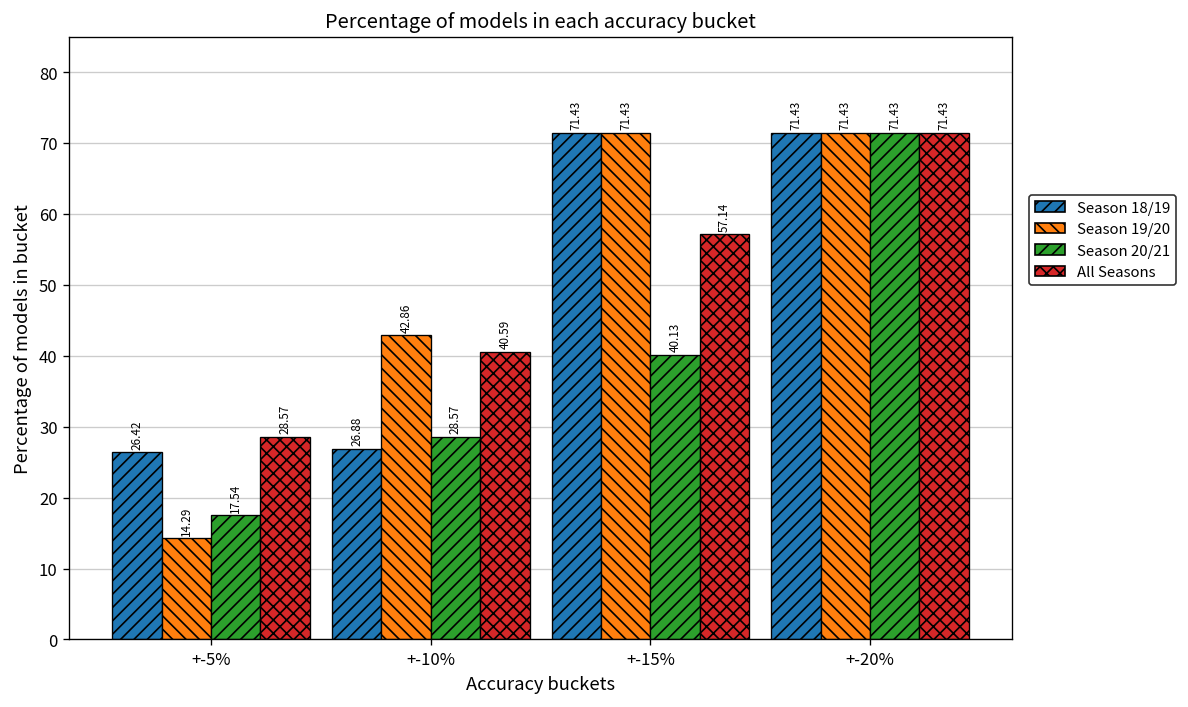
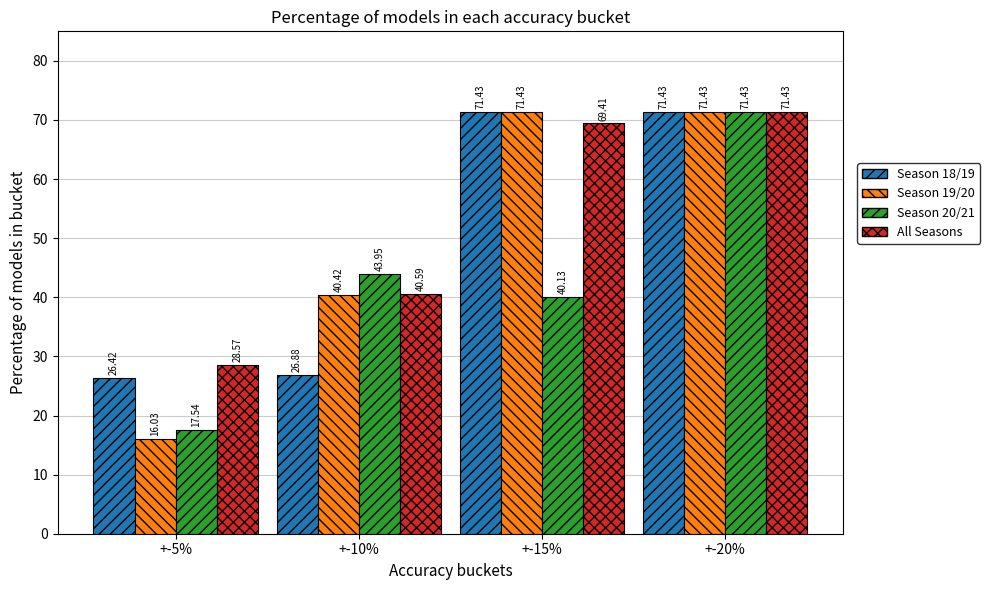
  {
    "Season 18/19": {
      "+-5%": 26.42,
      "+-10%": 26.88,
      "+-15%": 71.43,
      "+-20%": 71.43
    },
    "Season 19/20": {
-     "+-5%": 14.29,
-     "+-10%": 42.86,
+     "+-5%": 16.03,
+     "+-10%": 40.42,
      "+-15%": 71.43,
      "+-20%": 71.43
    },
    "Season 20/21": {
      "+-5%": 17.54,
-     "+-10%": 28.57,
+     "+-10%": 43.95,
      "+-15%": 40.13,
      "+-20%": 71.43
    },
    "All Seasons": {
      "+-5%": 28.57,
      "+-10%": 40.59,
-     "+-15%": 57.14,
+     "+-15%": 69.41,
      "+-20%": 71.43
    }
  }
